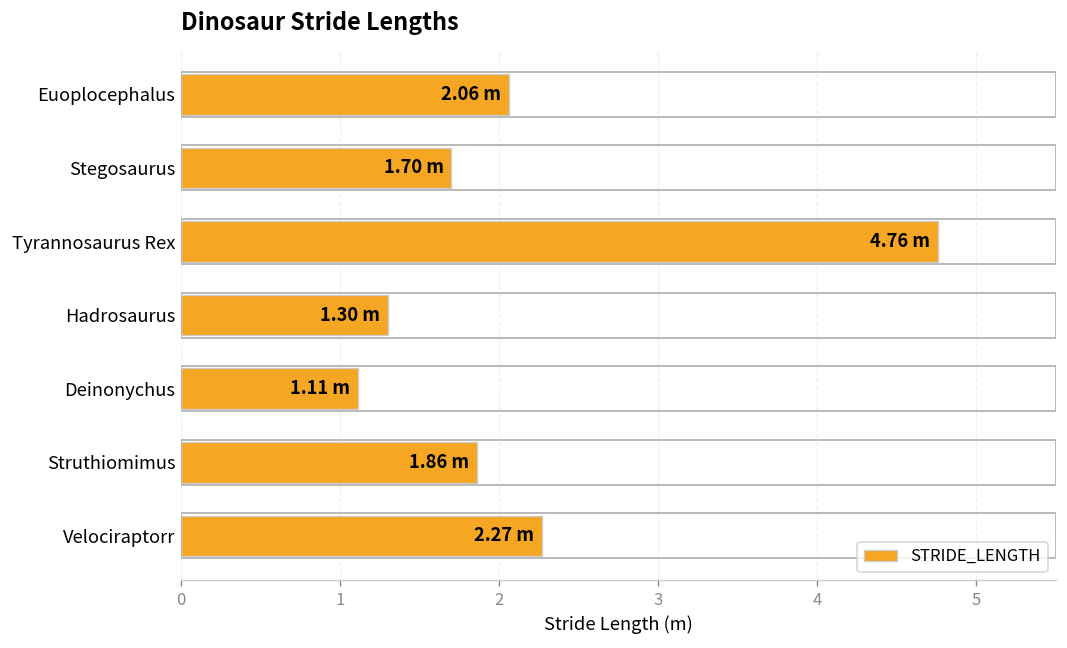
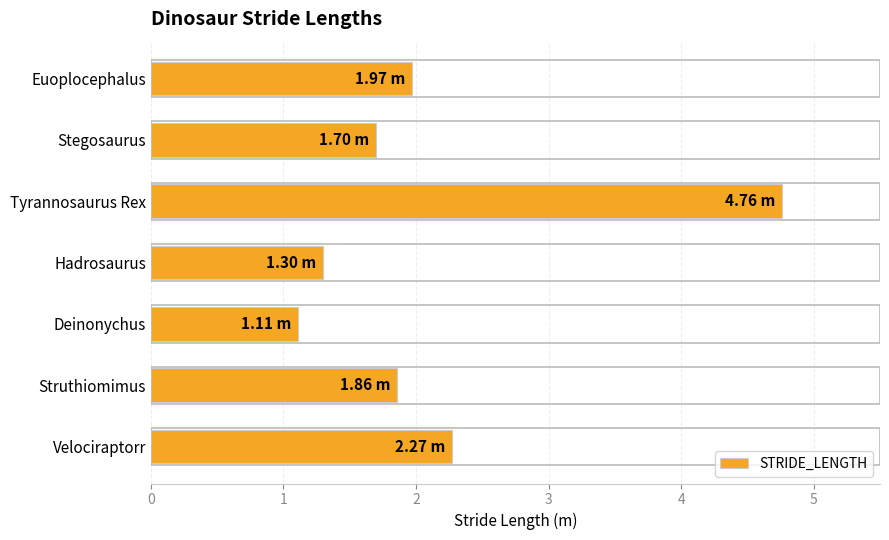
  {
-   "Euoplocephalus": 2.06,
+   "Euoplocephalus": 1.97,
    "Stegosaurus": 1.70,
    "Tyrannosaurus Rex": 4.76,
    "Hadrosaurus": 1.30,
    "Deinonychus": 1.11,
    "Struthiomimus": 1.86,
    "Velociraptorr": 2.27
  }
